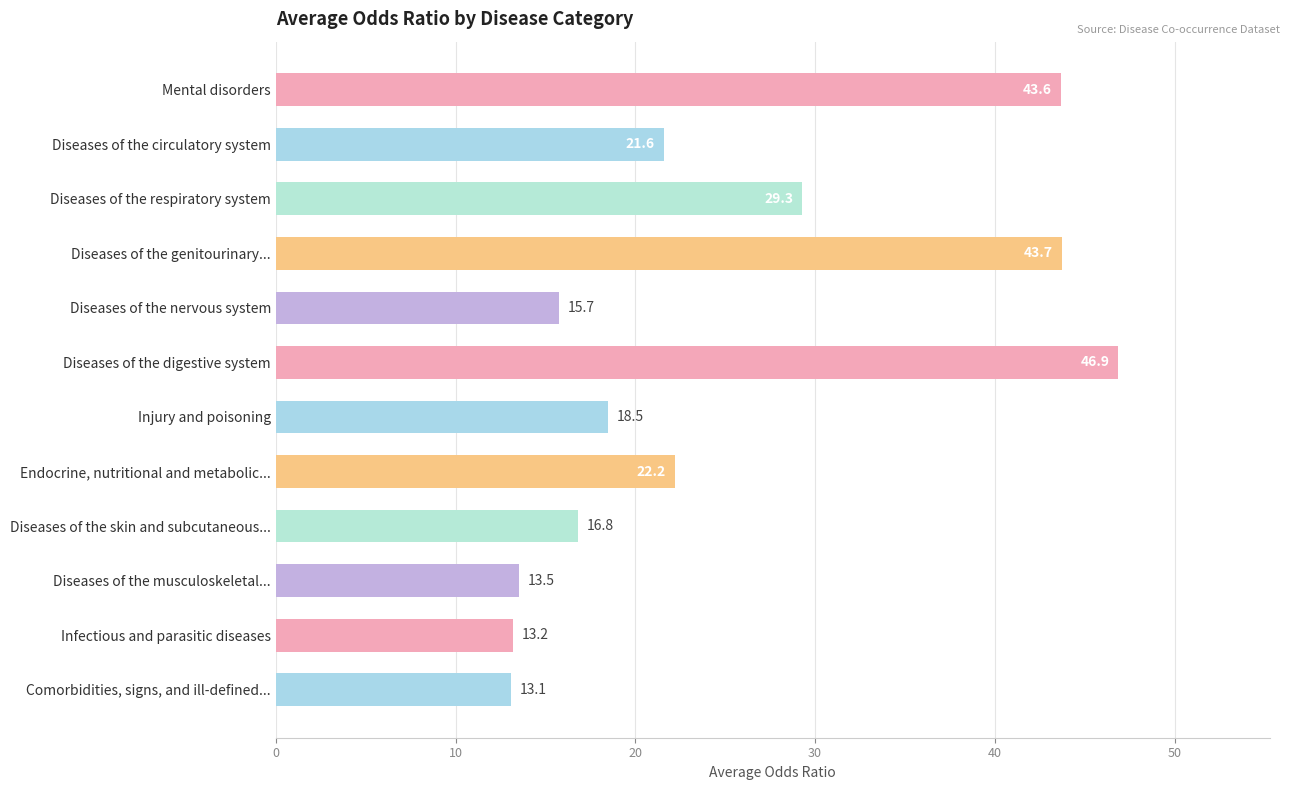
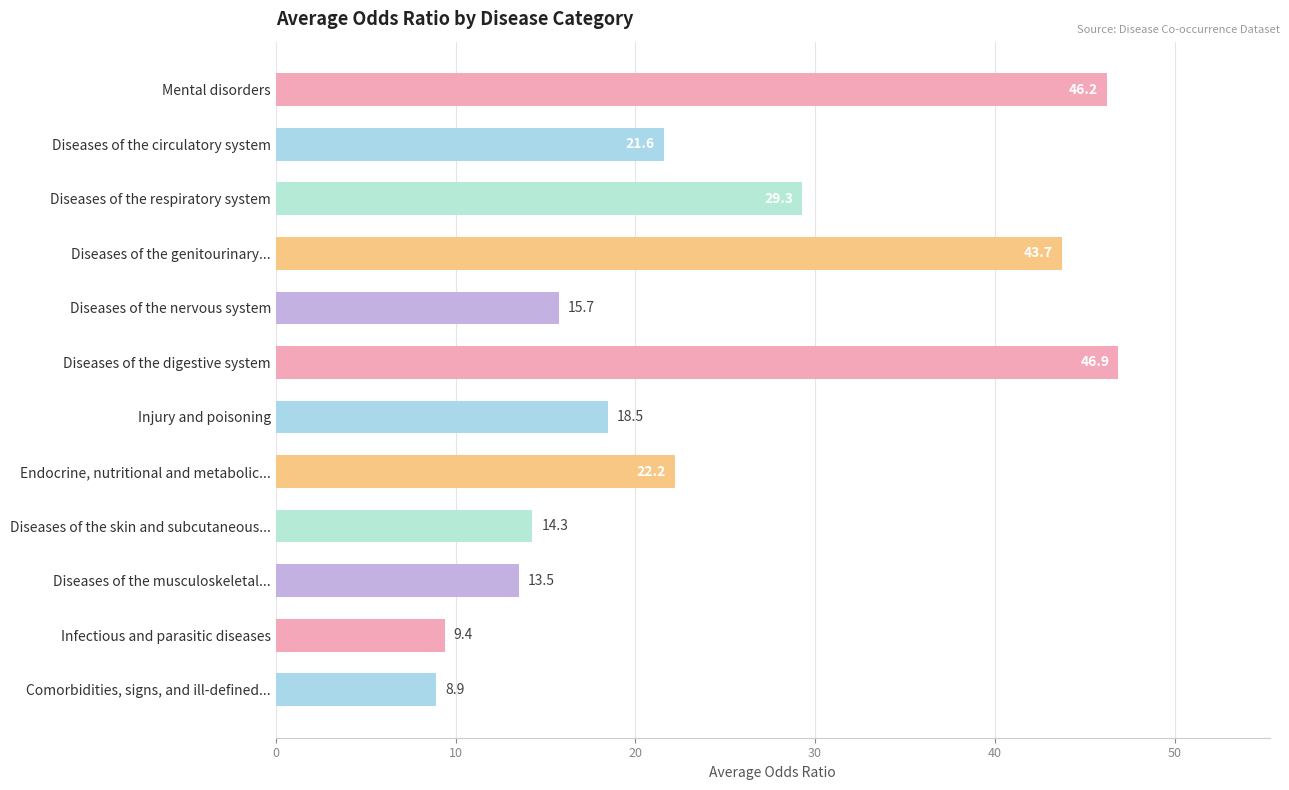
  {
-   "Mental disorders": 43.6,
+   "Mental disorders": 46.2,
    "Diseases of the circulatory system": 21.6,
    "Diseases of the respiratory system": 29.3,
    "Diseases of the genitourinary...": 43.7,
    "Diseases of the nervous system": 15.7,
    "Diseases of the digestive system": 46.9,
    "Injury and poisoning": 18.5,
    "Endocrine, nutritional and metabolic...": 22.2,
-   "Diseases of the skin and subcutaneous...": 16.8,
+   "Diseases of the skin and subcutaneous...": 14.3,
    "Diseases of the musculoskeletal...": 13.5,
-   "Infectious and parasitic diseases": 13.2,
-   "Comorbidities, signs, and ill-defined...": 13.1
+   "Infectious and parasitic diseases": 9.4,
+   "Comorbidities, signs, and ill-defined...": 8.9
  }
